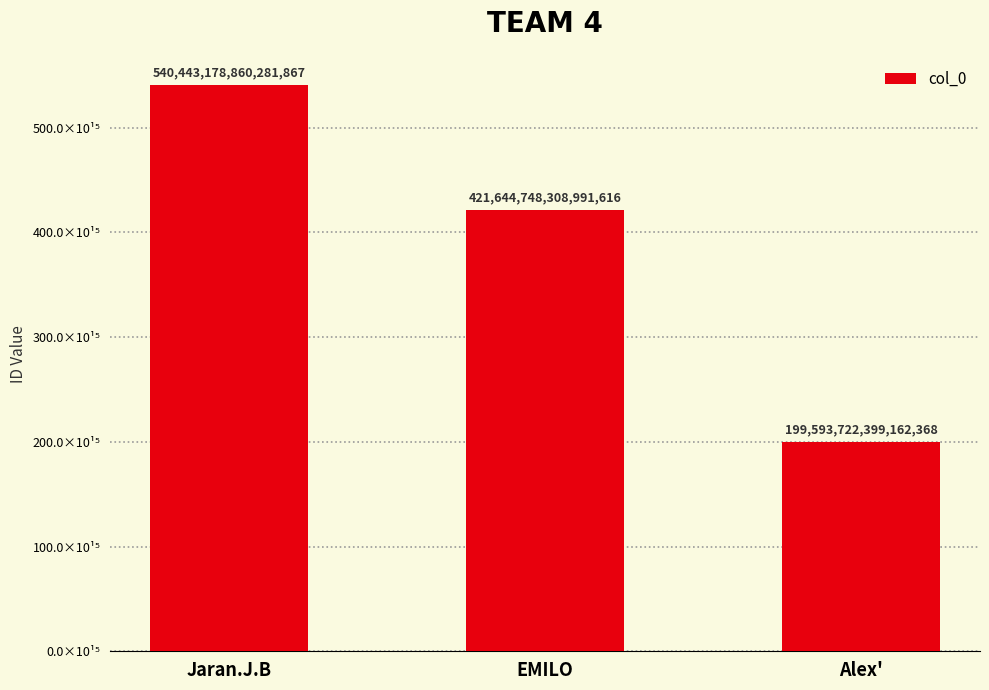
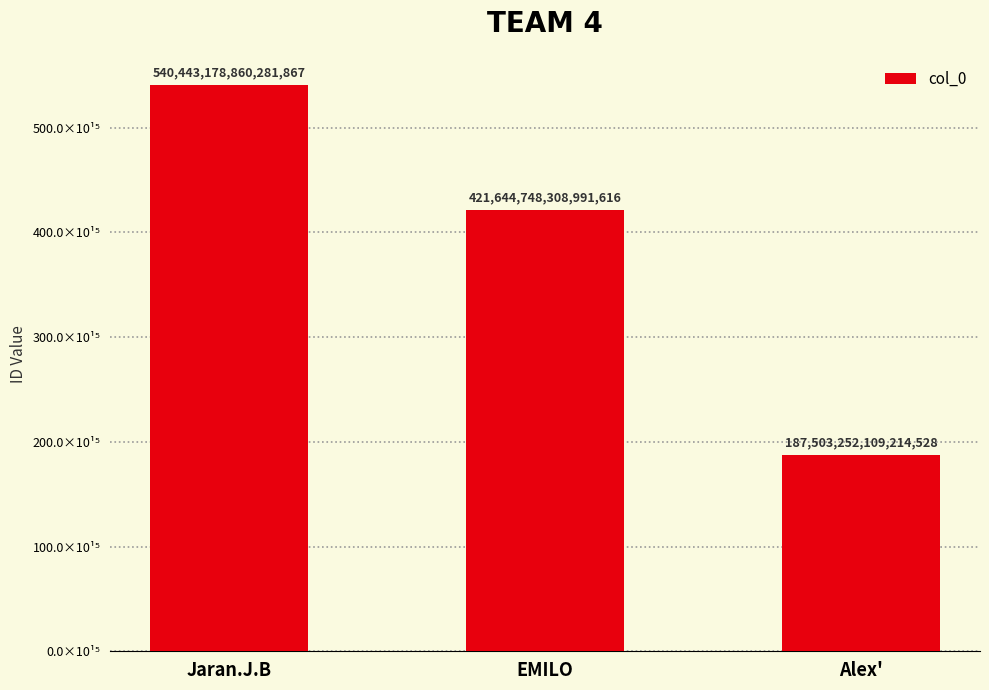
  {
    "Jaran.J.B": "540,443,178,860,281,867",
    "EMILO": "421,644,748,308,991,616",
-   "Alex'": "199,593,722,399,162,368"
+   "Alex'": "187,503,252,109,214,528"
  }
